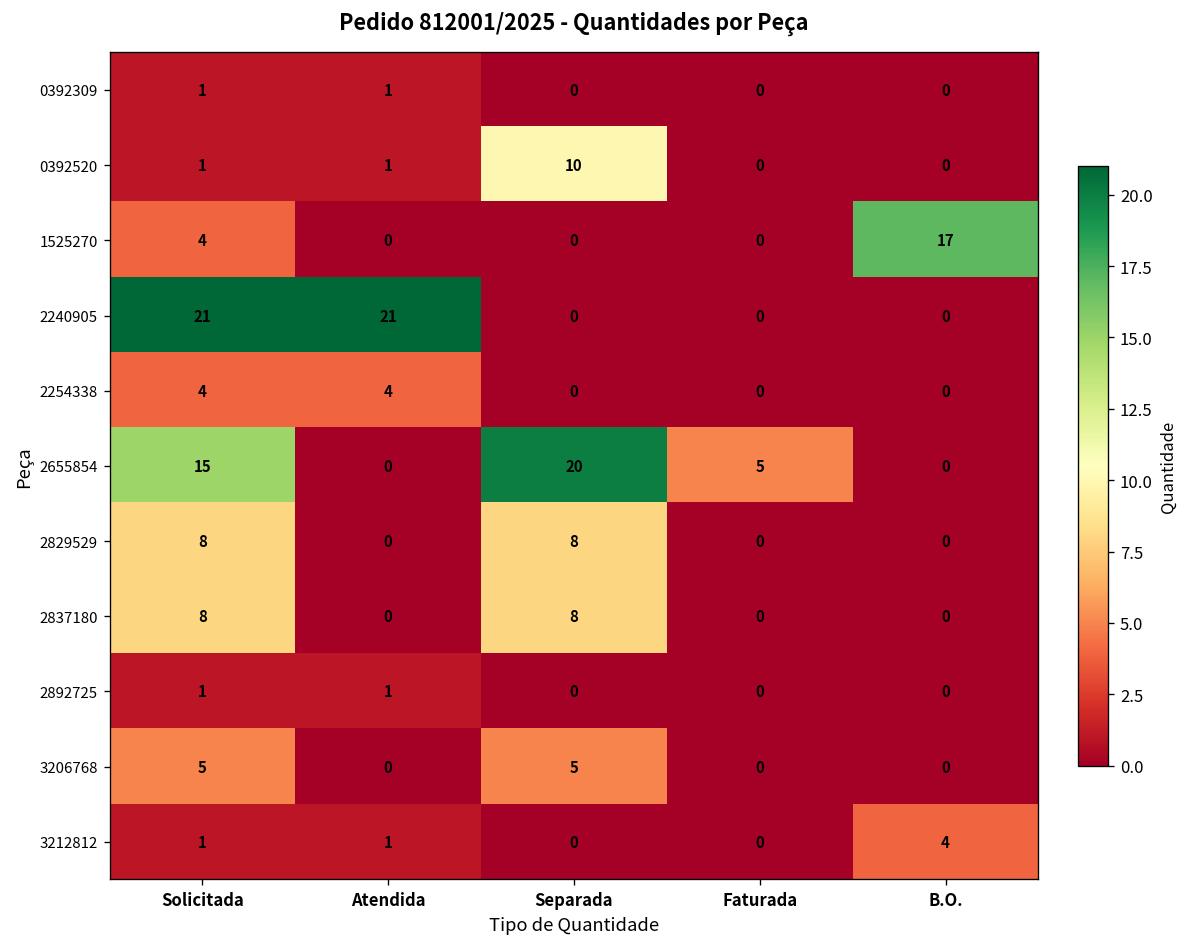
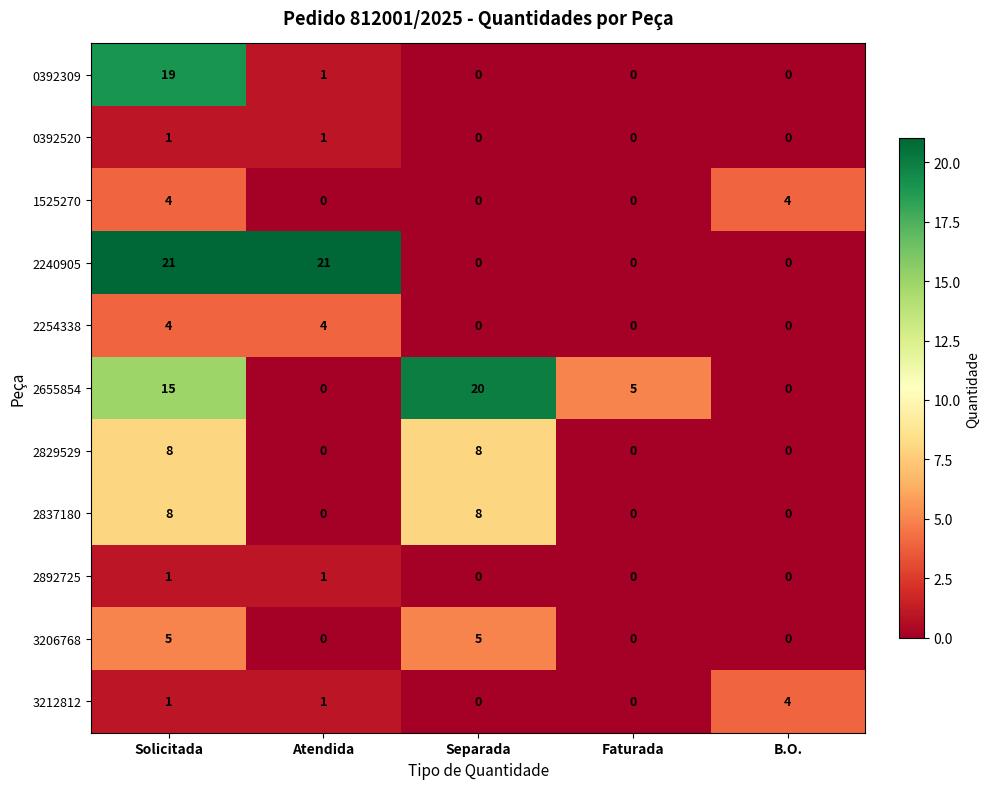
  {
    "0392309": {
-     "Solicitada": 1,
+     "Solicitada": 19,
      "Atendida": 1,
      "Separada": 0,
      "Faturada": 0,
      "B.O.": 0
    },
    "0392520": {
      "Solicitada": 1,
      "Atendida": 1,
-     "Separada": 10,
+     "Separada": 0,
      "Faturada": 0,
      "B.O.": 0
    },
    "1525270": {
      "Solicitada": 4,
      "Atendida": 0,
      "Separada": 0,
      "Faturada": 0,
-     "B.O.": 17
+     "B.O.": 4
    },
    "2240905": {
      "Solicitada": 21,
      "Atendida": 21,
      "Separada": 0,
      "Faturada": 0,
      "B.O.": 0
    },
    "2254338": {
      "Solicitada": 4,
      "Atendida": 4,
      "Separada": 0,
      "Faturada": 0,
      "B.O.": 0
    },
    "2655854": {
      "Solicitada": 15,
      "Atendida": 0,
      "Separada": 20,
      "Faturada": 5,
      "B.O.": 0
    },
    "2829529": {
      "Solicitada": 8,
      "Atendida": 0,
      "Separada": 8,
      "Faturada": 0,
      "B.O.": 0
    },
    "2837180": {
      "Solicitada": 8,
      "Atendida": 0,
      "Separada": 8,
      "Faturada": 0,
      "B.O.": 0
    },
    "2892725": {
      "Solicitada": 1,
      "Atendida": 1,
      "Separada": 0,
      "Faturada": 0,
      "B.O.": 0
    },
    "3206768": {
      "Solicitada": 5,
      "Atendida": 0,
      "Separada": 5,
      "Faturada": 0,
      "B.O.": 0
    },
    "3212812": {
      "Solicitada": 1,
      "Atendida": 1,
      "Separada": 0,
      "Faturada": 0,
      "B.O.": 4
    }
  }
